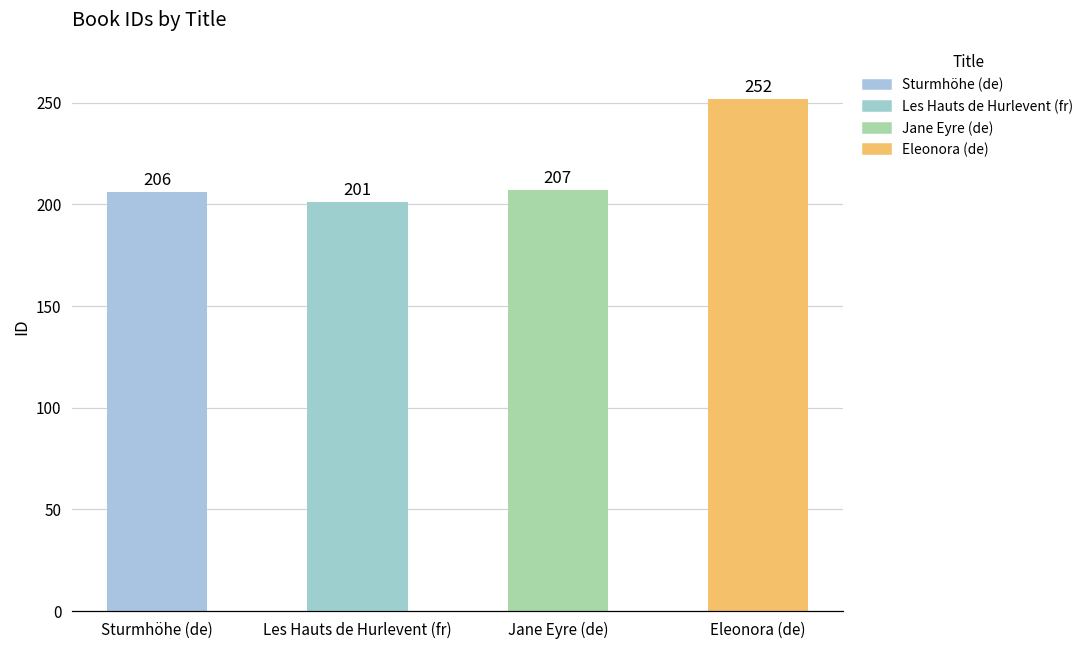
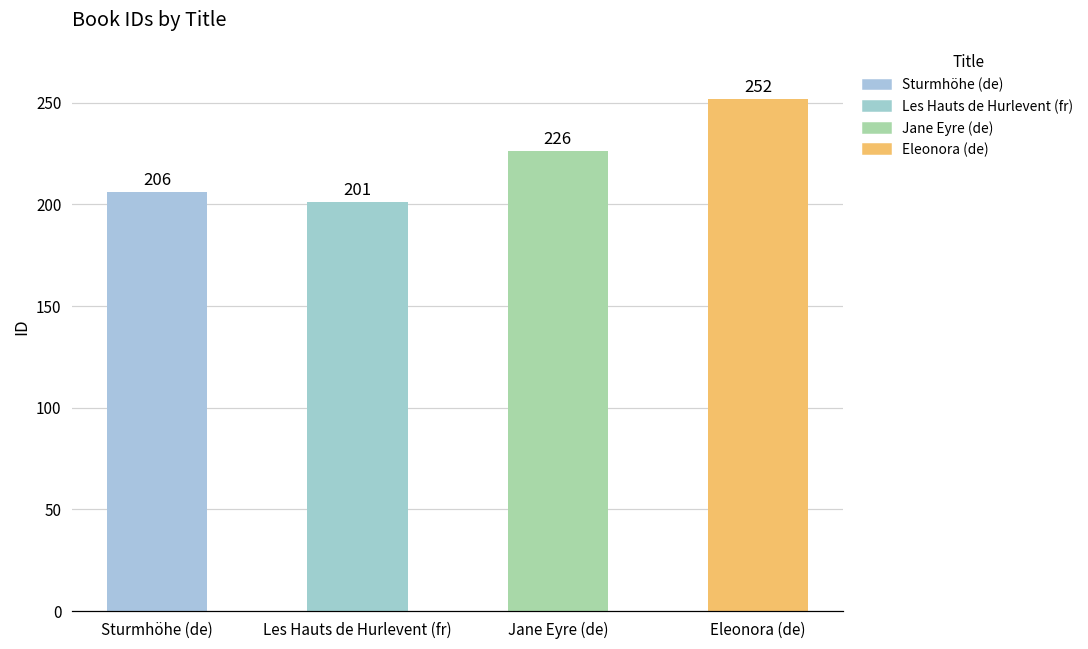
  {
    "Sturmhöhe (de)": 206,
    "Les Hauts de Hurlevent (fr)": 201,
-   "Jane Eyre (de)": 207,
+   "Jane Eyre (de)": 226,
    "Eleonora (de)": 252
  }
